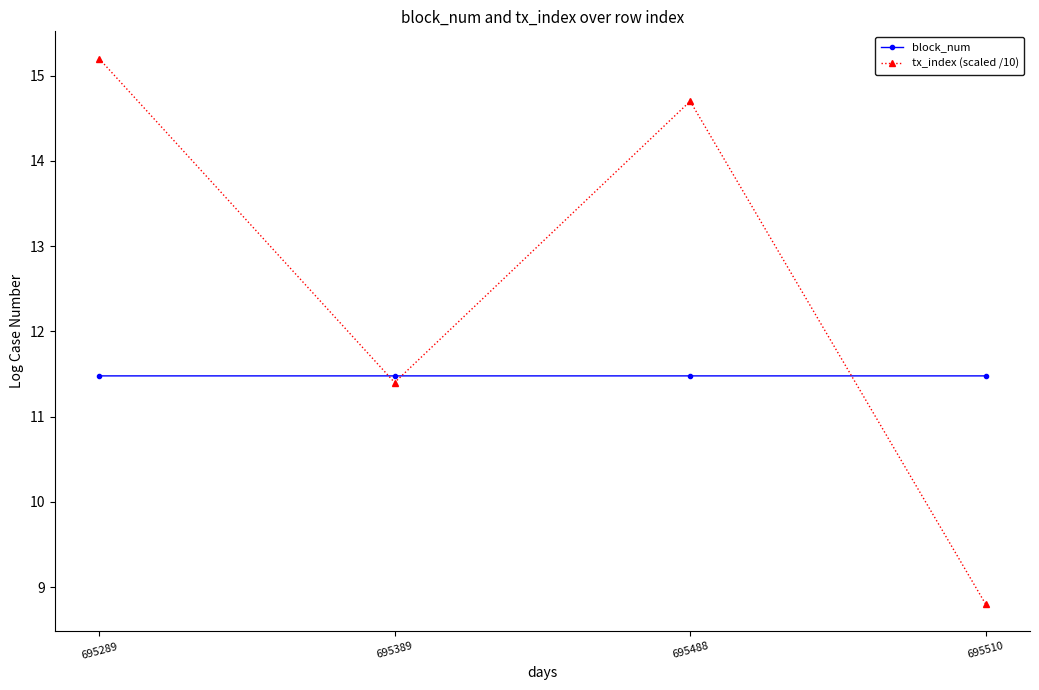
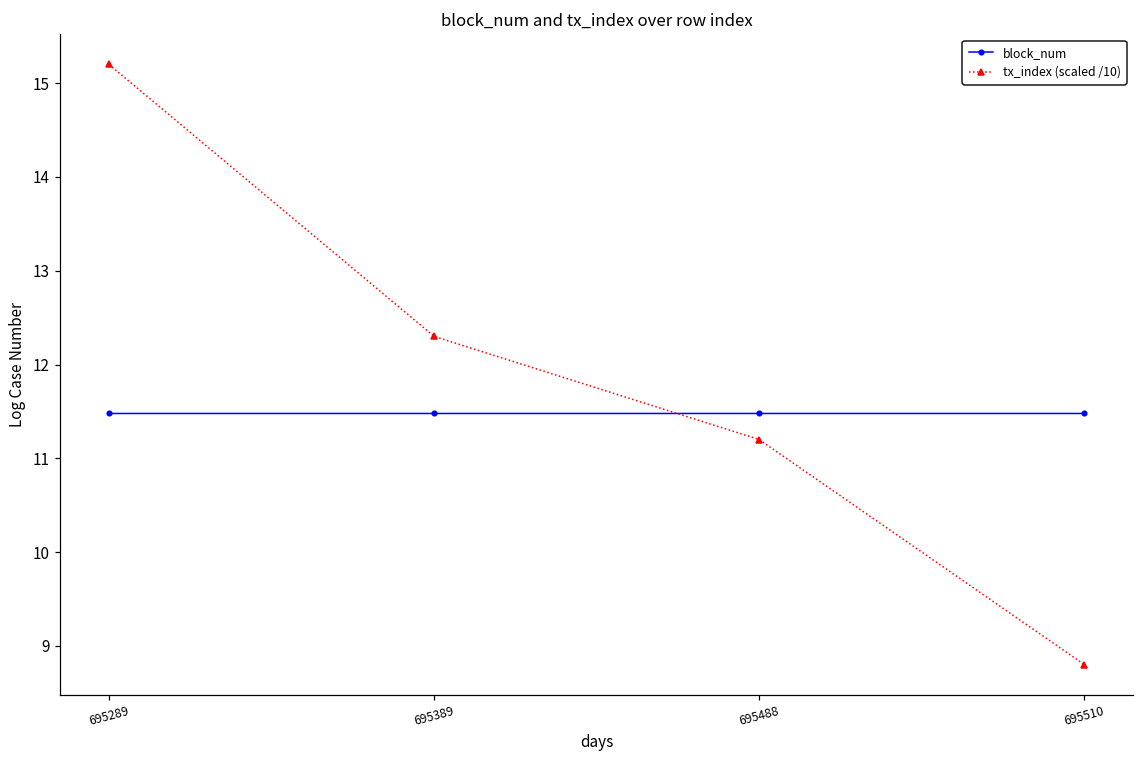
  {
    "block_num": {
      "695289": 11.5,
      "695389": 11.5,
      "695488": 11.5,
      "695510": 11.5
    },
    "tx_index (scaled /10)": {
      "695289": 15.2,
-     "695389": 11.4,
-     "695488": 14.7,
+     "695389": 12.3,
+     "695488": 11.2,
      "695510": 8.8
    }
  }
